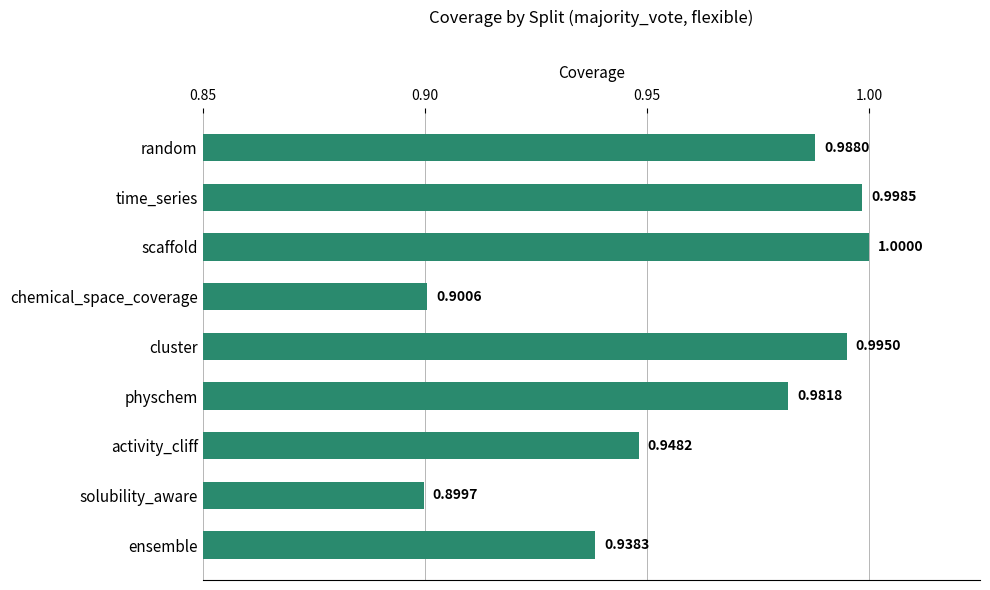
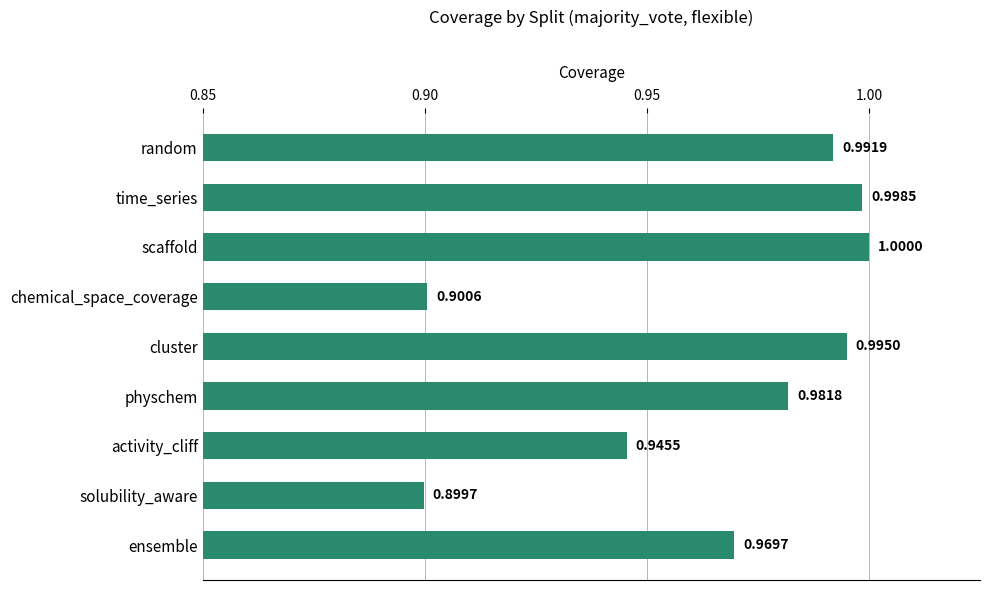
  {
-   "random": 0.9880,
+   "random": 0.9919,
    "time_series": 0.9985,
    "scaffold": 1.0000,
    "chemical_space_coverage": 0.9006,
    "cluster": 0.9950,
    "physchem": 0.9818,
-   "activity_cliff": 0.9482,
+   "activity_cliff": 0.9455,
    "solubility_aware": 0.8997,
-   "ensemble": 0.9383
+   "ensemble": 0.9697
  }
